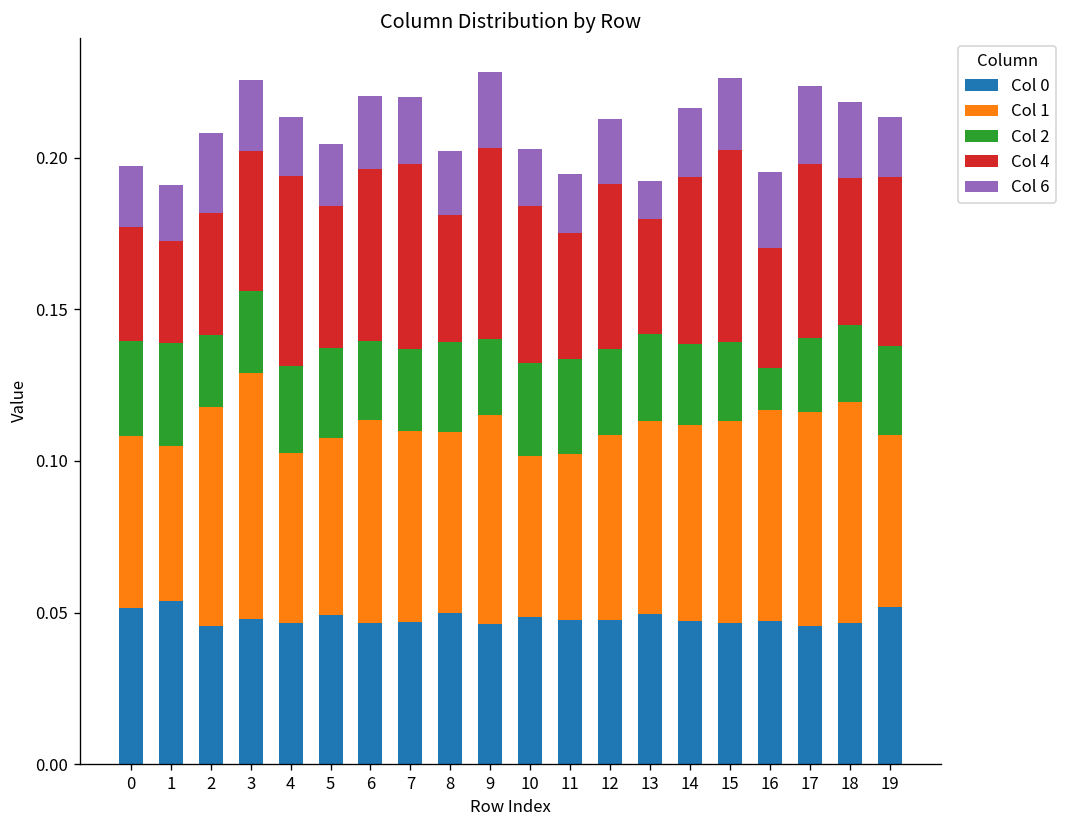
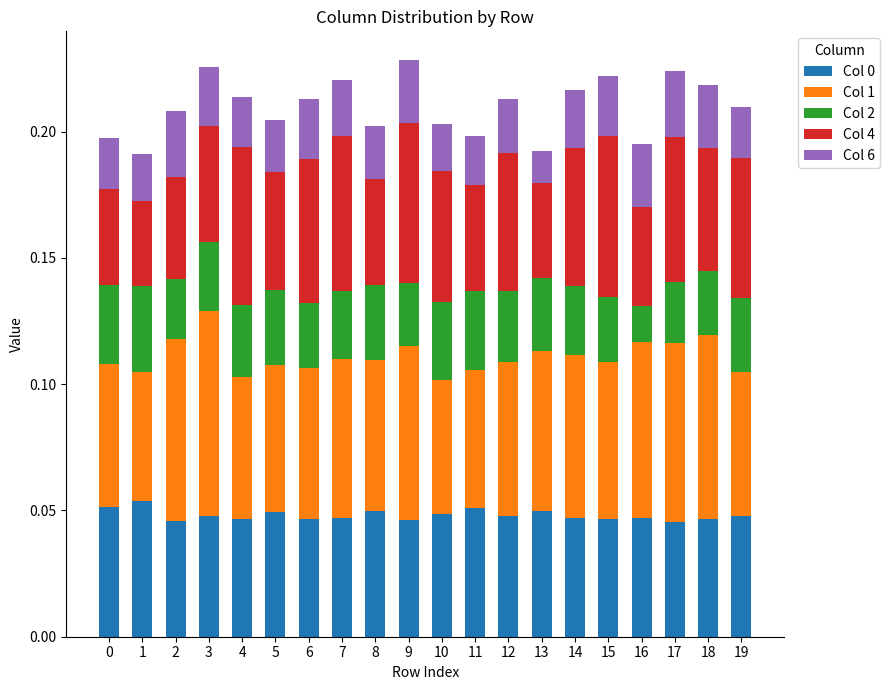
  {
    "Col 0": {
      "0": 0.051,
      "1": 0.054,
      "2": 0.046,
      "3": 0.048,
      "4": 0.047,
      "5": 0.049,
      "6": 0.047,
      "7": 0.047,
      "8": 0.050,
      "9": 0.046,
      "10": 0.049,
-     "11": 0.048,
+     "11": 0.051,
      "12": 0.048,
      "13": 0.050,
      "14": 0.047,
      "15": 0.046,
      "16": 0.047,
      "17": 0.046,
      "18": 0.047,
-     "19": 0.052
+     "19": 0.048
    },
    "Col 1": {
      "0": 0.057,
      "1": 0.051,
      "2": 0.072,
      "3": 0.081,
      "4": 0.056,
      "5": 0.058,
-     "6": 0.067,
+     "6": 0.060,
      "7": 0.063,
      "8": 0.060,
      "9": 0.069,
      "10": 0.053,
      "11": 0.055,
      "12": 0.061,
      "13": 0.064,
      "14": 0.065,
-     "15": 0.067,
+     "15": 0.062,
      "16": 0.070,
      "17": 0.071,
      "18": 0.073,
      "19": 0.057
    },
    "Col 2": {
      "0": 0.031,
      "1": 0.034,
      "2": 0.024,
      "3": 0.027,
      "4": 0.029,
      "5": 0.030,
      "6": 0.026,
      "7": 0.027,
      "8": 0.030,
      "9": 0.025,
      "10": 0.031,
      "11": 0.032,
      "12": 0.028,
      "13": 0.029,
      "14": 0.027,
      "15": 0.026,
      "16": 0.014,
      "17": 0.024,
      "18": 0.025,
      "19": 0.029
    },
    "Col 4": {
      "0": 0.038,
      "1": 0.034,
      "2": 0.040,
      "3": 0.046,
      "4": 0.063,
      "5": 0.047,
      "6": 0.057,
      "7": 0.061,
      "8": 0.042,
      "9": 0.063,
      "10": 0.052,
      "11": 0.042,
      "12": 0.054,
      "13": 0.038,
      "14": 0.055,
      "15": 0.064,
      "16": 0.039,
      "17": 0.058,
      "18": 0.049,
      "19": 0.056
    },
    "Col 6": {
      "0": 0.020,
      "1": 0.018,
      "2": 0.026,
      "3": 0.023,
      "4": 0.020,
      "5": 0.021,
      "6": 0.024,
      "7": 0.022,
      "8": 0.021,
      "9": 0.025,
      "10": 0.019,
      "11": 0.019,
      "12": 0.021,
      "13": 0.013,
      "14": 0.023,
      "15": 0.024,
      "16": 0.025,
      "17": 0.026,
      "18": 0.025,
      "19": 0.020
    }
  }
